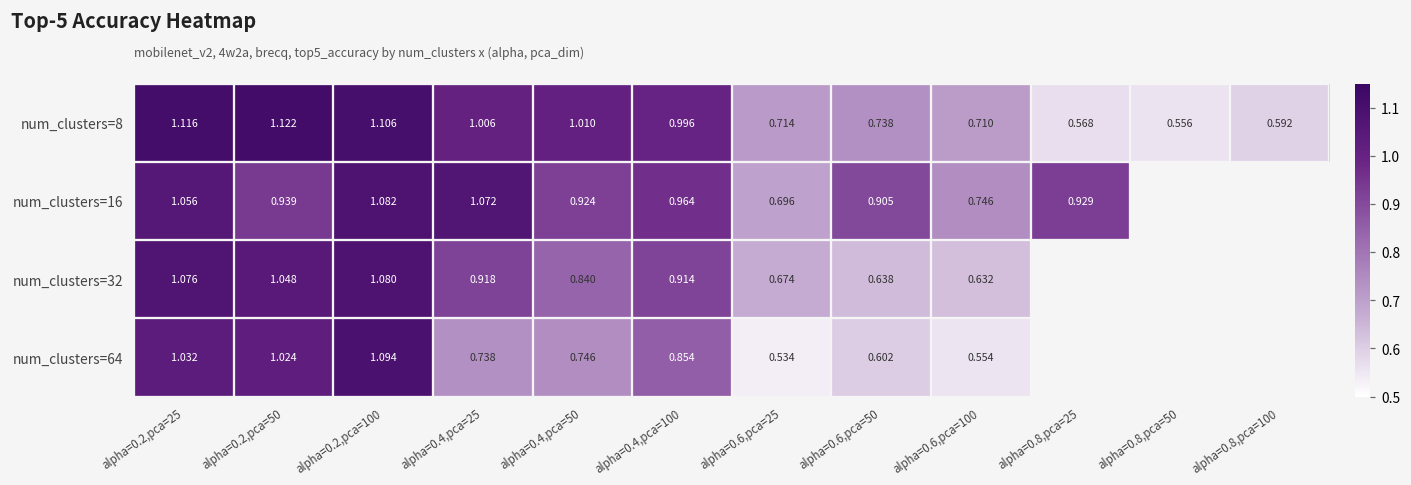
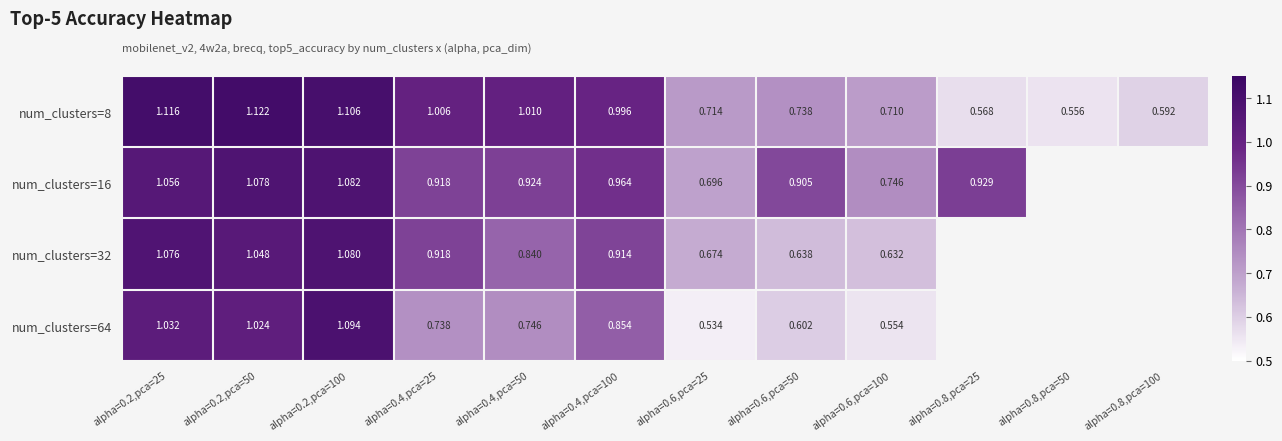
  {
    "num_clusters=8": {
      "alpha=0.2,pca=25": 1.116,
      "alpha=0.2,pca=50": 1.122,
      "alpha=0.2,pca=100": 1.106,
      "alpha=0.4,pca=25": 1.006,
      "alpha=0.4,pca=50": 1.010,
      "alpha=0.4,pca=100": 0.996,
      "alpha=0.6,pca=25": 0.714,
      "alpha=0.6,pca=50": 0.738,
      "alpha=0.6,pca=100": 0.710,
      "alpha=0.8,pca=25": 0.568,
      "alpha=0.8,pca=50": 0.556,
      "alpha=0.8,pca=100": 0.592
    },
    "num_clusters=16": {
      "alpha=0.2,pca=25": 1.056,
-     "alpha=0.2,pca=50": 0.939,
+     "alpha=0.2,pca=50": 1.078,
      "alpha=0.2,pca=100": 1.082,
-     "alpha=0.4,pca=25": 1.072,
+     "alpha=0.4,pca=25": 0.918,
      "alpha=0.4,pca=50": 0.924,
      "alpha=0.4,pca=100": 0.964,
      "alpha=0.6,pca=25": 0.696,
      "alpha=0.6,pca=50": 0.905,
      "alpha=0.6,pca=100": 0.746,
      "alpha=0.8,pca=25": 0.929
    },
    "num_clusters=32": {
      "alpha=0.2,pca=25": 1.076,
      "alpha=0.2,pca=50": 1.048,
      "alpha=0.2,pca=100": 1.080,
      "alpha=0.4,pca=25": 0.918,
      "alpha=0.4,pca=50": 0.840,
      "alpha=0.4,pca=100": 0.914,
      "alpha=0.6,pca=25": 0.674,
      "alpha=0.6,pca=50": 0.638,
      "alpha=0.6,pca=100": 0.632
    },
    "num_clusters=64": {
      "alpha=0.2,pca=25": 1.032,
      "alpha=0.2,pca=50": 1.024,
      "alpha=0.2,pca=100": 1.094,
      "alpha=0.4,pca=25": 0.738,
      "alpha=0.4,pca=50": 0.746,
      "alpha=0.4,pca=100": 0.854,
      "alpha=0.6,pca=25": 0.534,
      "alpha=0.6,pca=50": 0.602,
      "alpha=0.6,pca=100": 0.554
    }
  }
